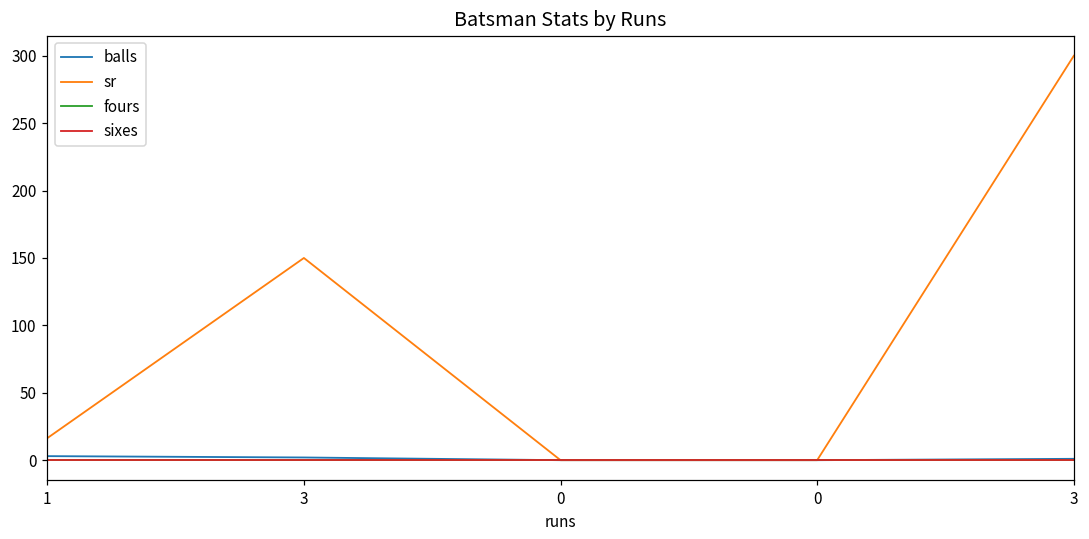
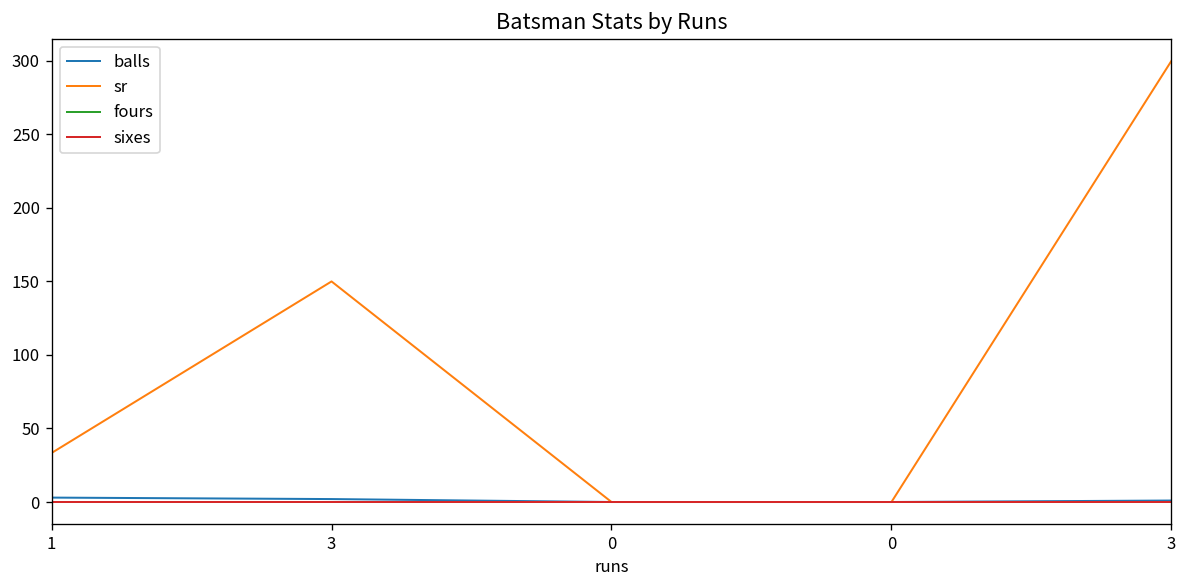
  {
    "balls": {
      "1": 3
    },
    "sr": {
-     "1": 16
+     "1": 33
    },
    "sixes": {
      "1": 0
    }
  }
